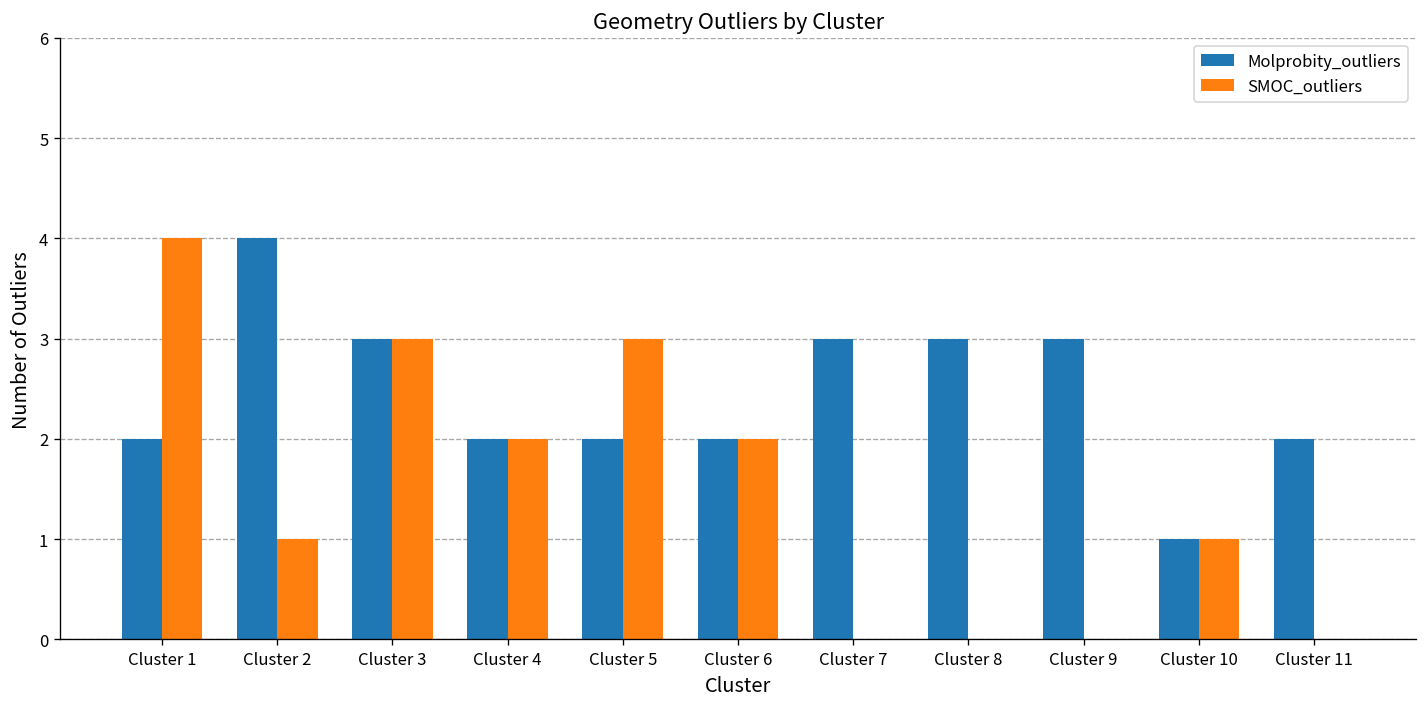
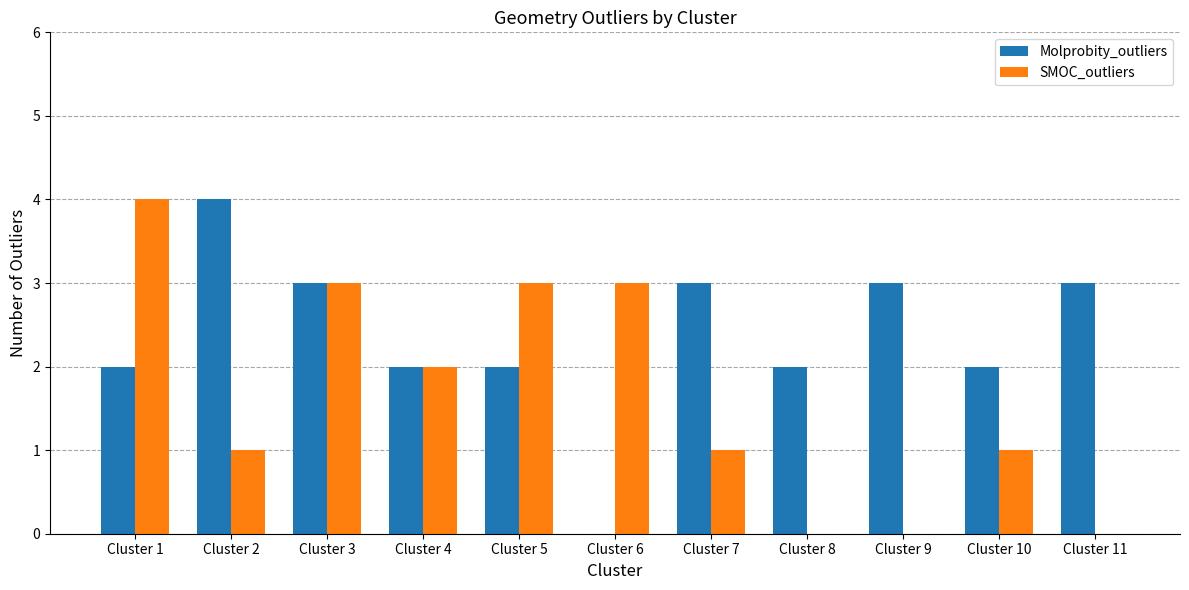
  {
    "Molprobity_outliers": {
      "Cluster 1": 2,
      "Cluster 2": 4,
      "Cluster 3": 3,
      "Cluster 4": 2,
      "Cluster 5": 2,
-     "Cluster 6": 2,
+     "Cluster 6": 0,
      "Cluster 7": 3,
-     "Cluster 8": 3,
+     "Cluster 8": 2,
      "Cluster 9": 3,
-     "Cluster 10": 1,
-     "Cluster 11": 2
+     "Cluster 10": 2,
+     "Cluster 11": 3
    },
    "SMOC_outliers": {
      "Cluster 1": 4,
      "Cluster 2": 1,
      "Cluster 3": 3,
      "Cluster 4": 2,
      "Cluster 5": 3,
-     "Cluster 6": 2,
-     "Cluster 7": 0,
+     "Cluster 6": 3,
+     "Cluster 7": 1,
      "Cluster 8": 0,
      "Cluster 9": 0,
      "Cluster 10": 1,
      "Cluster 11": 0
    }
  }
